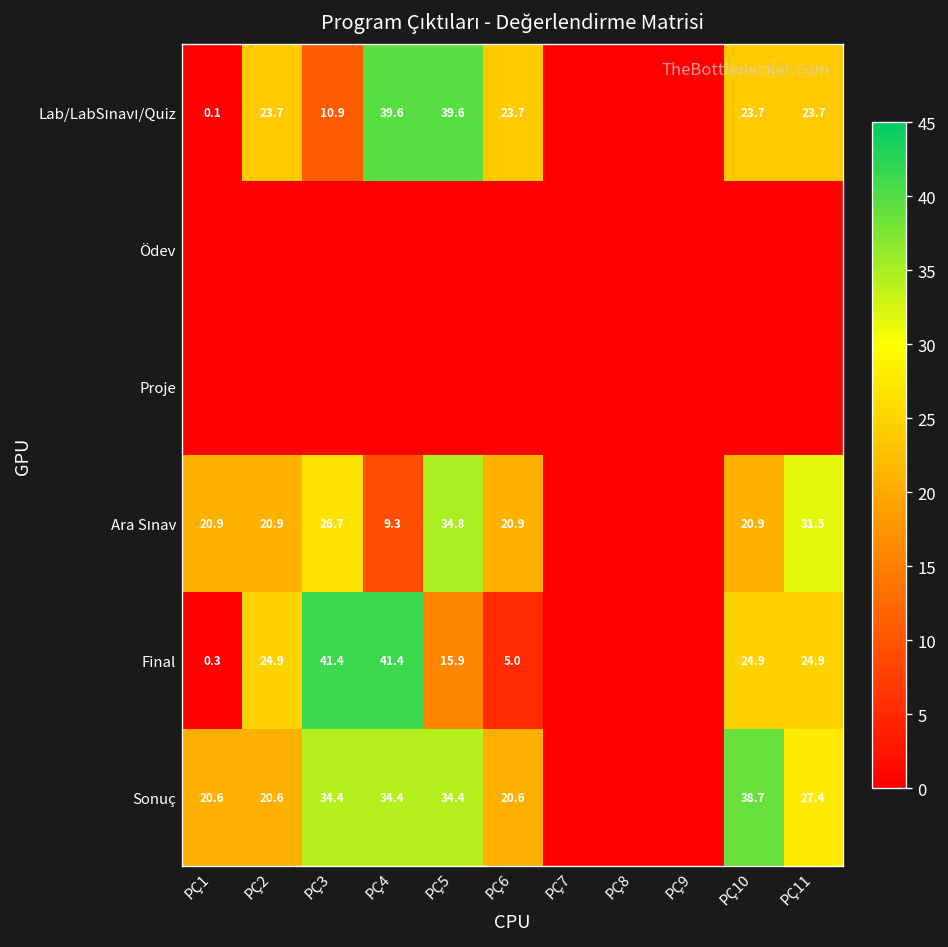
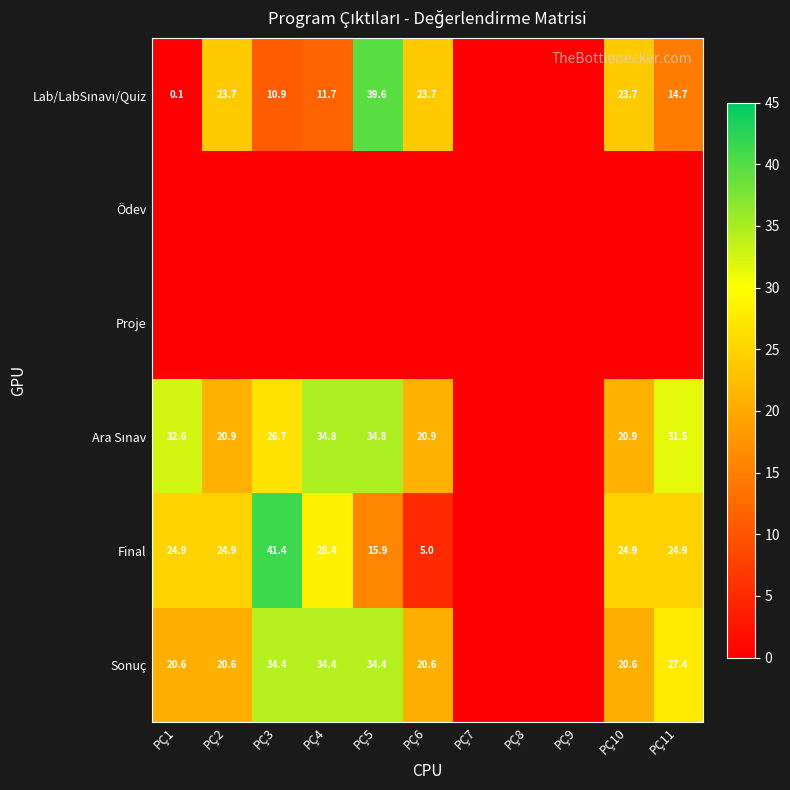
  {
    "Lab/LabSınavı/Quiz": {
      "PÇ1": 0.1,
      "PÇ2": 23.7,
      "PÇ3": 10.9,
-     "PÇ4": 39.6,
+     "PÇ4": 11.7,
      "PÇ5": 39.6,
      "PÇ6": 23.7,
-     "PÇ11": 23.7
+     "PÇ11": 14.7
    },
    "Ara Sınav": {
-     "PÇ1": 20.9,
+     "PÇ1": 32.6,
      "PÇ2": 20.9,
      "PÇ3": 26.7,
-     "PÇ4": 9.3,
+     "PÇ4": 34.8,
      "PÇ5": 34.8,
      "PÇ6": 20.9,
      "PÇ10": 20.9,
      "PÇ11": 31.5
    },
    "Final": {
-     "PÇ1": 0.3,
+     "PÇ1": 24.9,
      "PÇ2": 24.9,
      "PÇ3": 41.4,
-     "PÇ4": 41.4,
+     "PÇ4": 28.4,
      "PÇ5": 15.9,
      "PÇ6": 5.0,
      "PÇ10": 24.9,
      "PÇ11": 24.9
    },
    "Sonuç": {
      "PÇ1": 20.6,
      "PÇ2": 20.6,
      "PÇ3": 34.4,
      "PÇ4": 34.4,
      "PÇ5": 34.4,
      "PÇ6": 20.6,
-     "PÇ10": 38.7,
+     "PÇ10": 20.6,
      "PÇ11": 27.4
    }
  }
